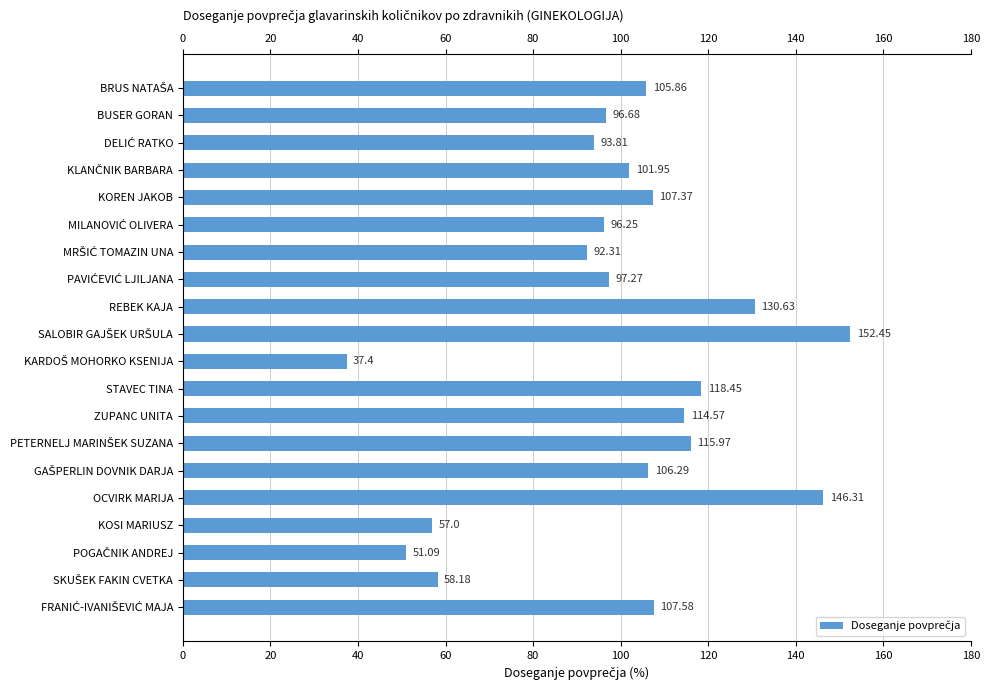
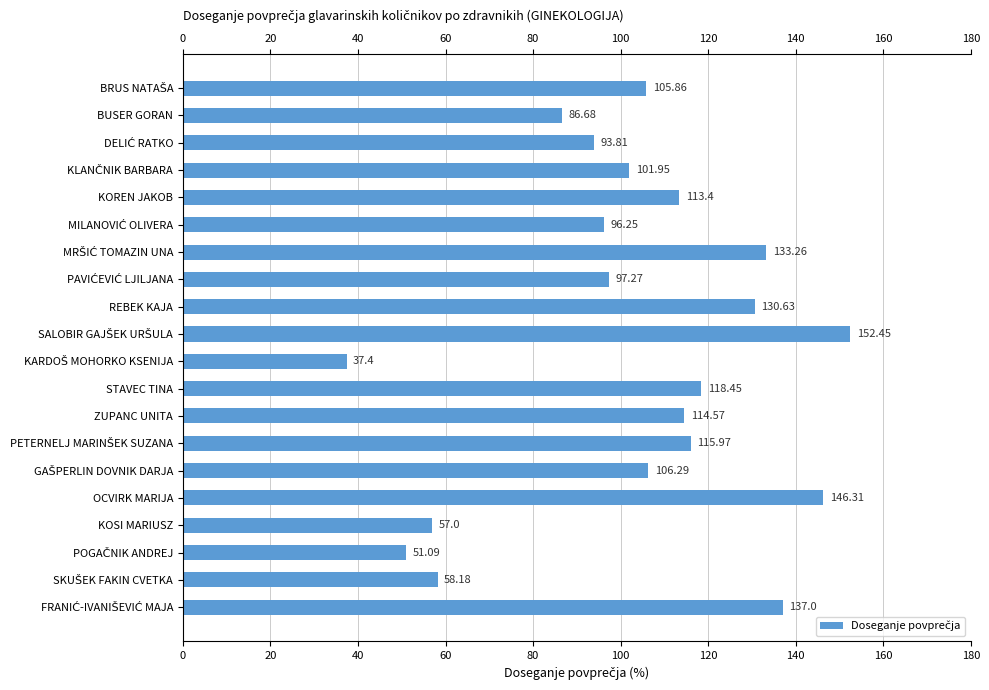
  {
    "BRUS NATAŠA": 105.86,
-   "BUSER GORAN": 96.68,
+   "BUSER GORAN": 86.68,
    "DELIĆ RATKO": 93.81,
    "KLANČNIK BARBARA": 101.95,
-   "KOREN JAKOB": 107.37,
+   "KOREN JAKOB": 113.4,
    "MILANOVIĆ OLIVERA": 96.25,
-   "MRŠIĆ TOMAZIN UNA": 92.31,
+   "MRŠIĆ TOMAZIN UNA": 133.26,
    "PAVIĆEVIĆ LJILJANA": 97.27,
    "REBEK KAJA": 130.63,
    "SALOBIR GAJŠEK URŠULA": 152.45,
    "KARDOŠ MOHORKO KSENIJA": 37.4,
    "STAVEC TINA": 118.45,
    "ZUPANC UNITA": 114.57,
    "PETERNELJ MARINŠEK SUZANA": 115.97,
    "GAŠPERLIN DOVNIK DARJA": 106.29,
    "OCVIRK MARIJA": 146.31,
    "KOSI MARIUSZ": 57.0,
    "POGAČNIK ANDREJ": 51.09,
    "SKUŠEK FAKIN CVETKA": 58.18,
-   "FRANIĆ-IVANIŠEVIĆ MAJA": 107.58
+   "FRANIĆ-IVANIŠEVIĆ MAJA": 137.0
  }
